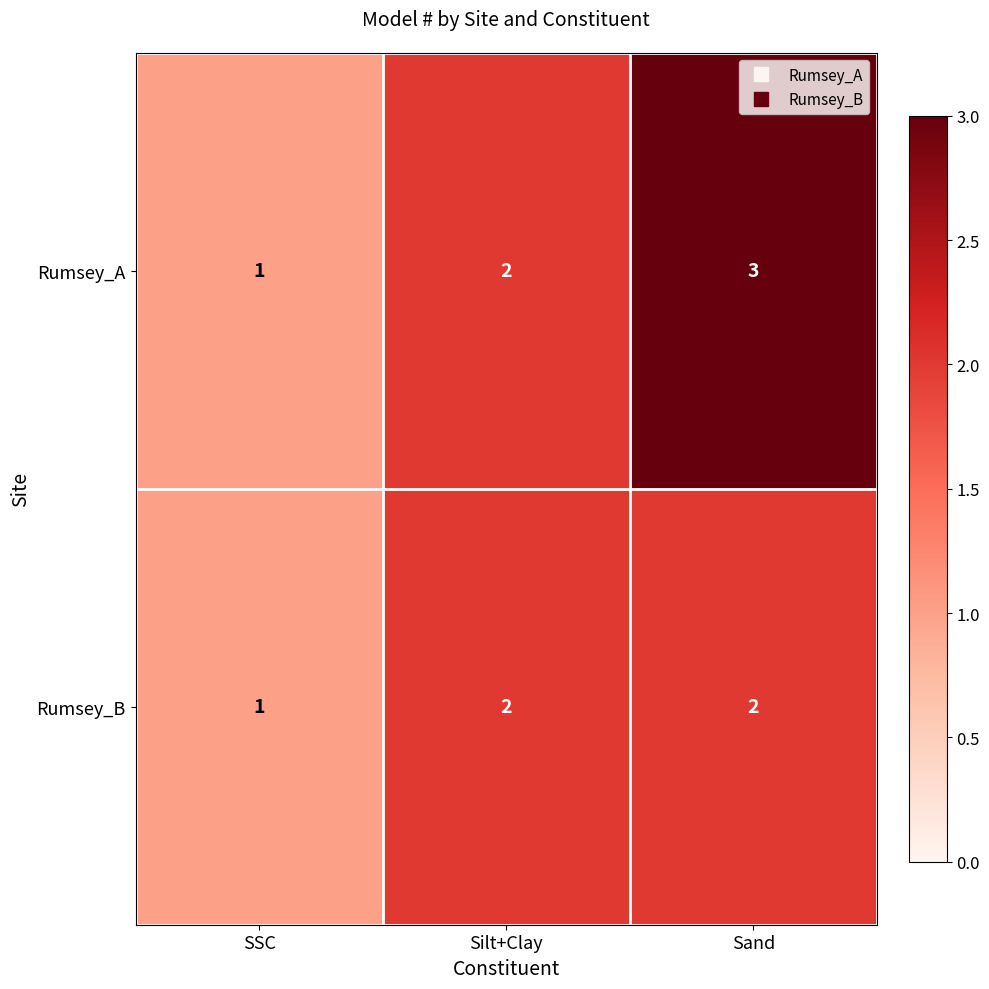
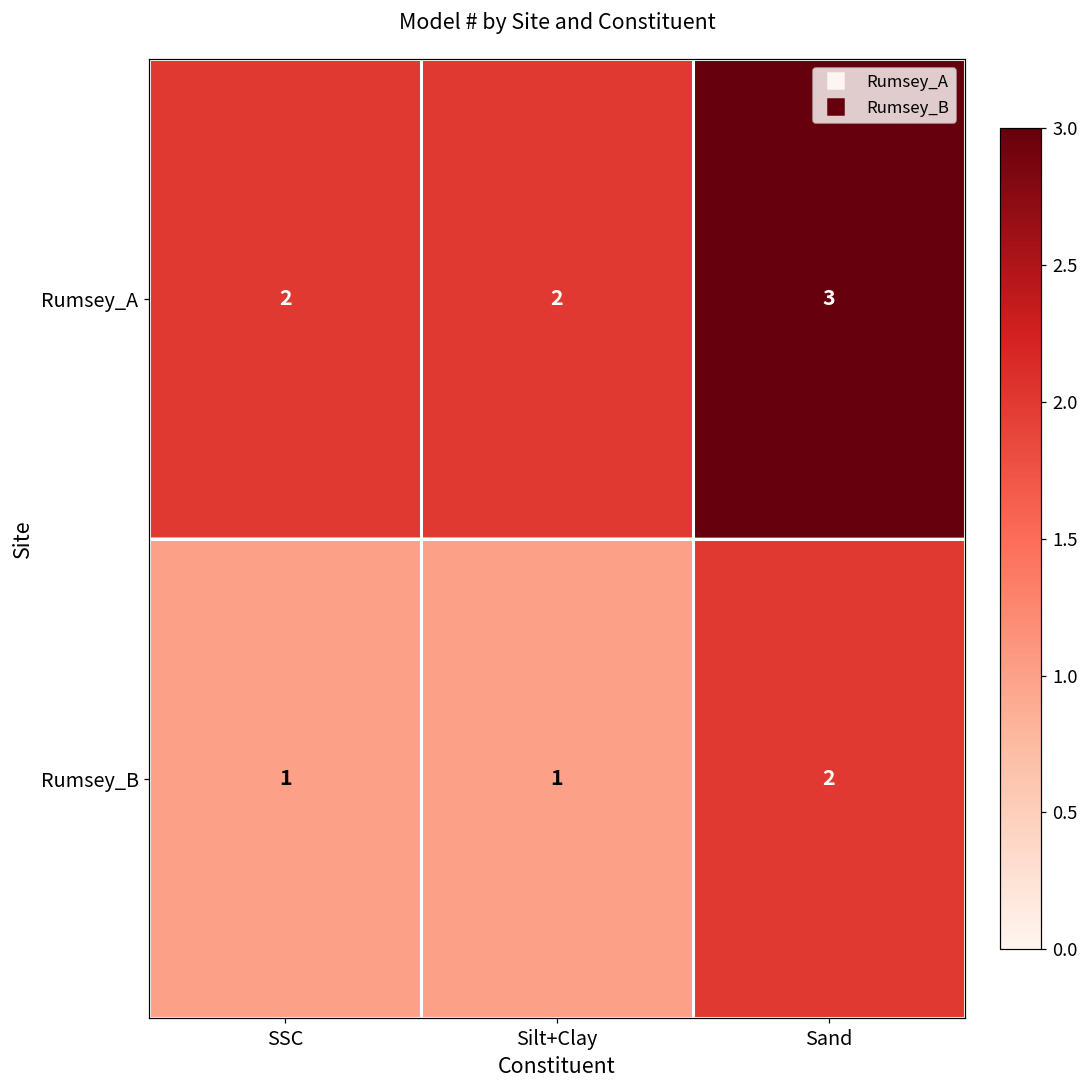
  {
    "Rumsey_A": {
-     "SSC": 1,
+     "SSC": 2,
      "Silt+Clay": 2,
      "Sand": 3
    },
    "Rumsey_B": {
      "SSC": 1,
-     "Silt+Clay": 2,
+     "Silt+Clay": 1,
      "Sand": 2
    }
  }
